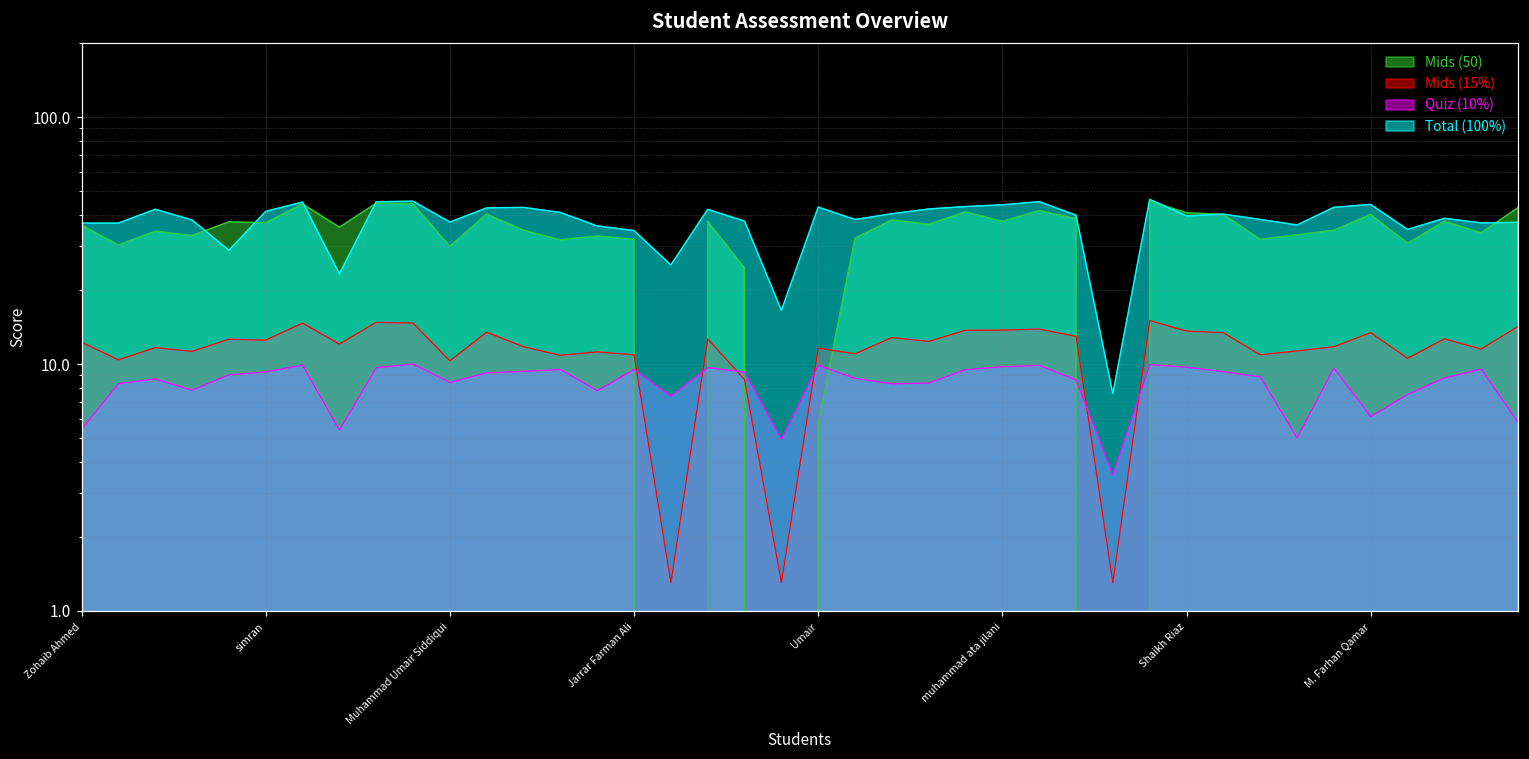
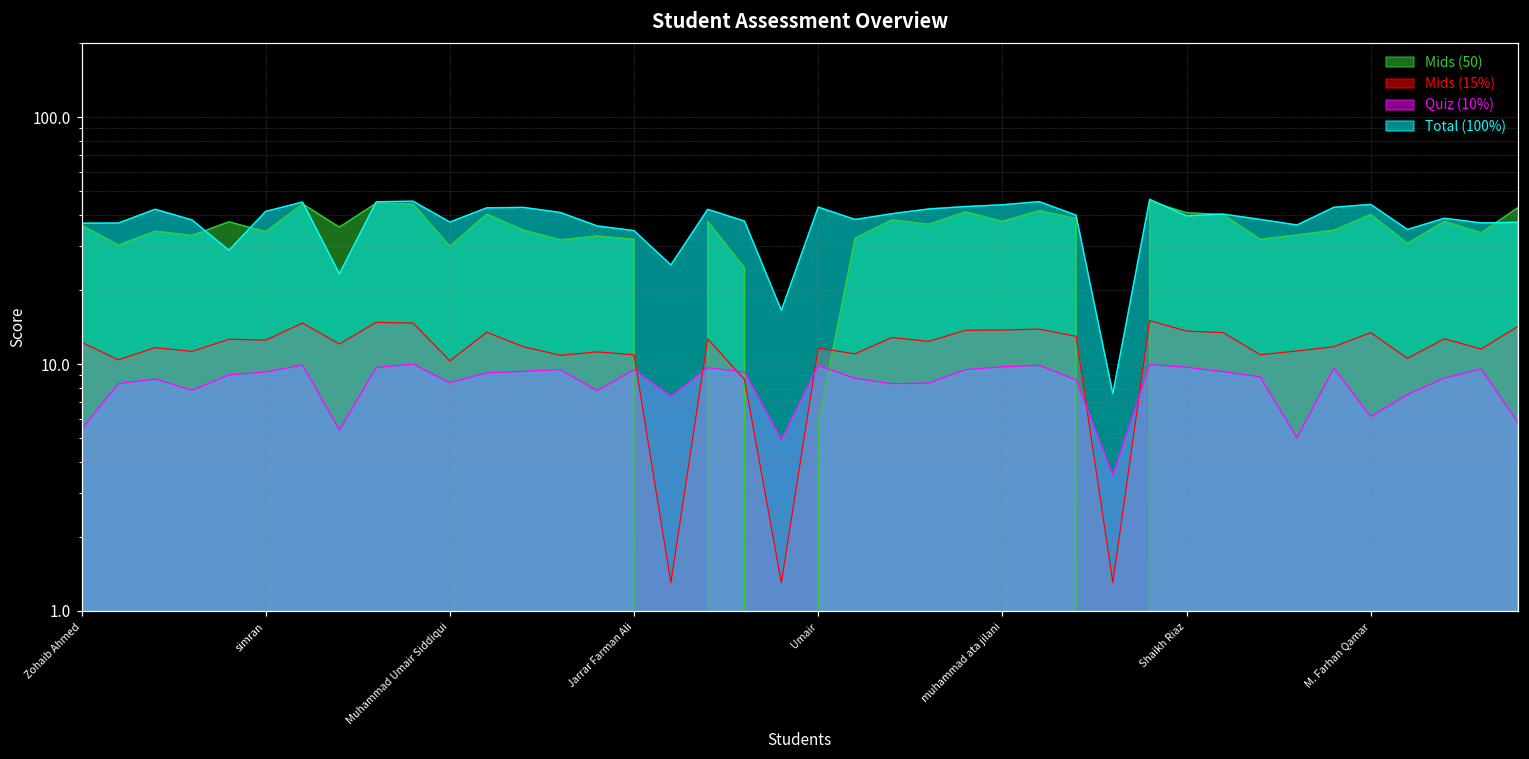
  {
    "Mids (50)": {
-     "simran": 37,
+     "simran": 34,
      "Muhammad Umair Siddiqui": 30,
      "Jarrar Farman Ali": 32,
      "Umair": 5.7,
      "muhammad ata jilani": 38,
      "Shaikh Riaz": 41,
      "M. Farhan Qamar": 40
    },
    "Mids (15%)": {
      "Zohaib Ahmed": 12,
      "simran": 13,
      "Muhammad Umair Siddiqui": 10,
      "Jarrar Farman Ali": 11,
      "Umair": 12,
      "muhammad ata jilani": 14,
      "Shaikh Riaz": 14,
      "M. Farhan Qamar": 13
    },
    "Quiz (10%)": {
      "Zohaib Ahmed": 5.5,
      "simran": 9.3,
      "Muhammad Umair Siddiqui": 8.4,
      "Jarrar Farman Ali": 9.5,
      "Umair": 10,
      "muhammad ata jilani": 10,
      "Shaikh Riaz": 9.7,
      "M. Farhan Qamar": 6
    },
    "Total (100%)": {
      "simran": 42,
      "Muhammad Umair Siddiqui": 38,
      "Jarrar Farman Ali": 35,
      "Umair": 43,
      "muhammad ata jilani": 44,
      "Shaikh Riaz": 40,
      "M. Farhan Qamar": 44
    }
  }
